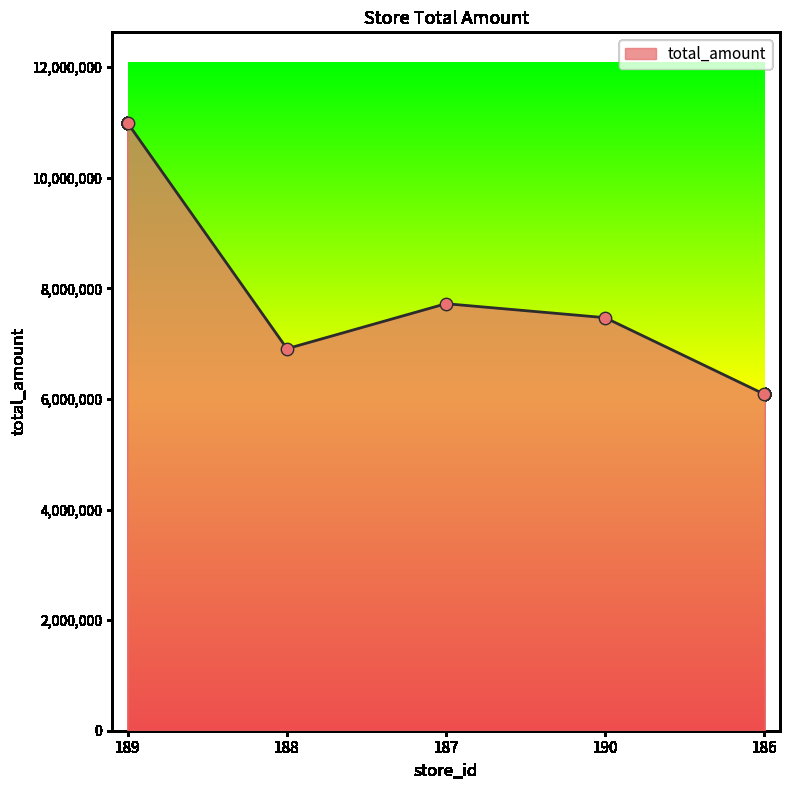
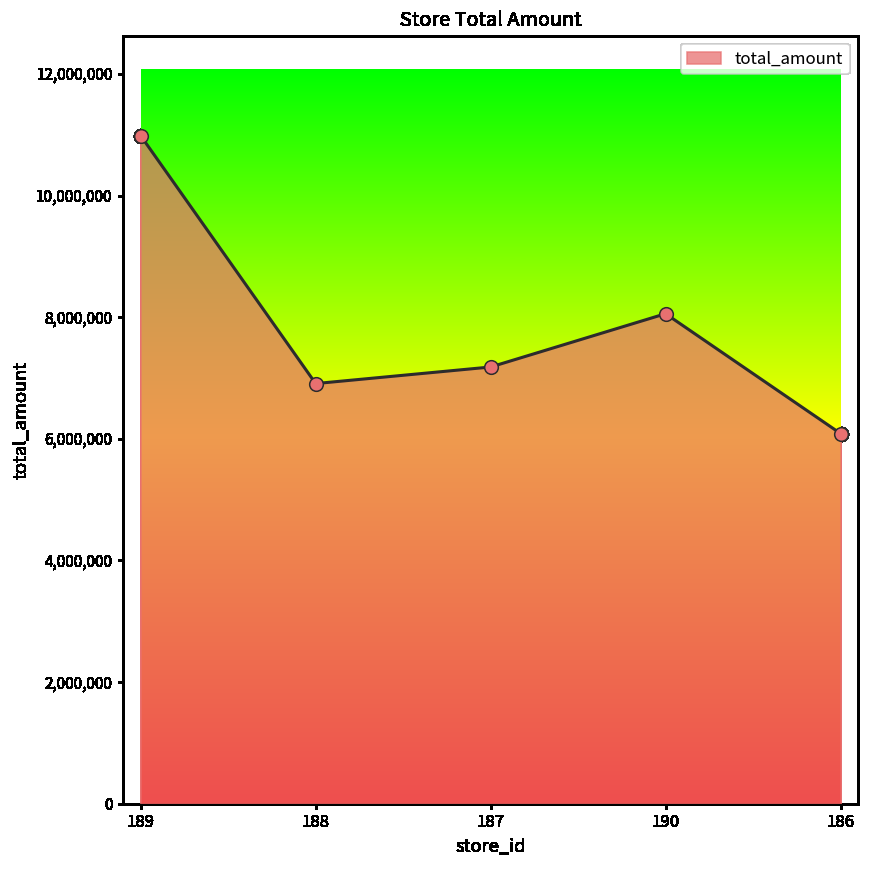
  {
    "189": "11,000,000",
    "188": "6,900,000",
-   "187": "7,700,000",
-   "190": "7,500,000",
+   "187": "7,200,000",
+   "190": "8,100,000",
    "186": "6,100,000"
  }
